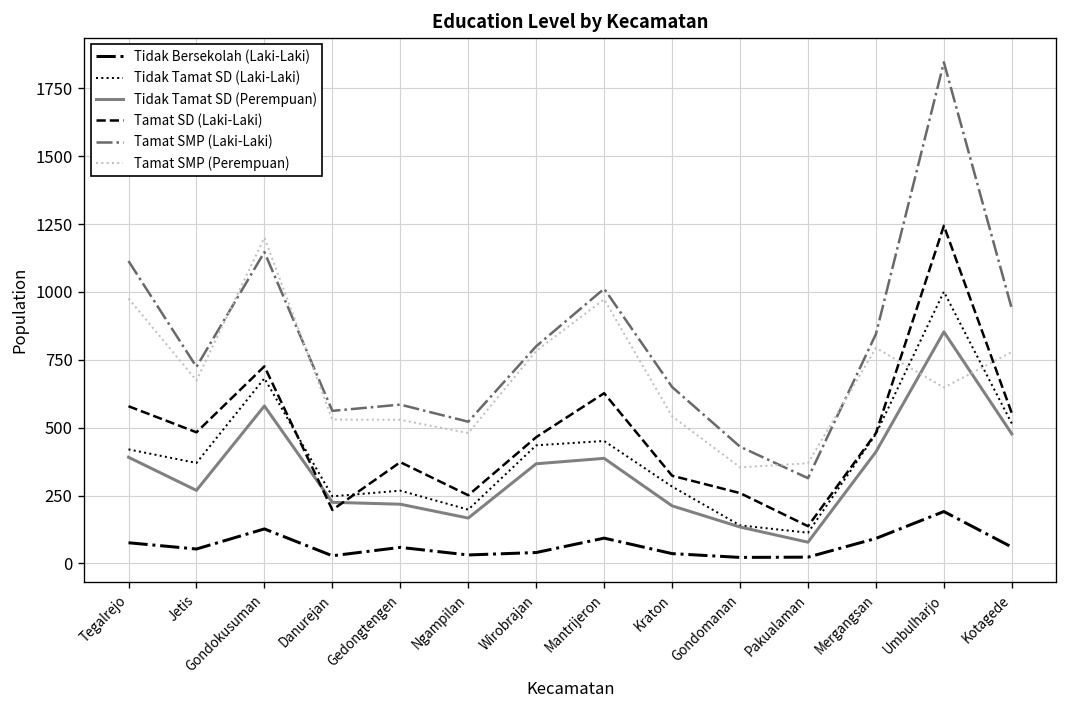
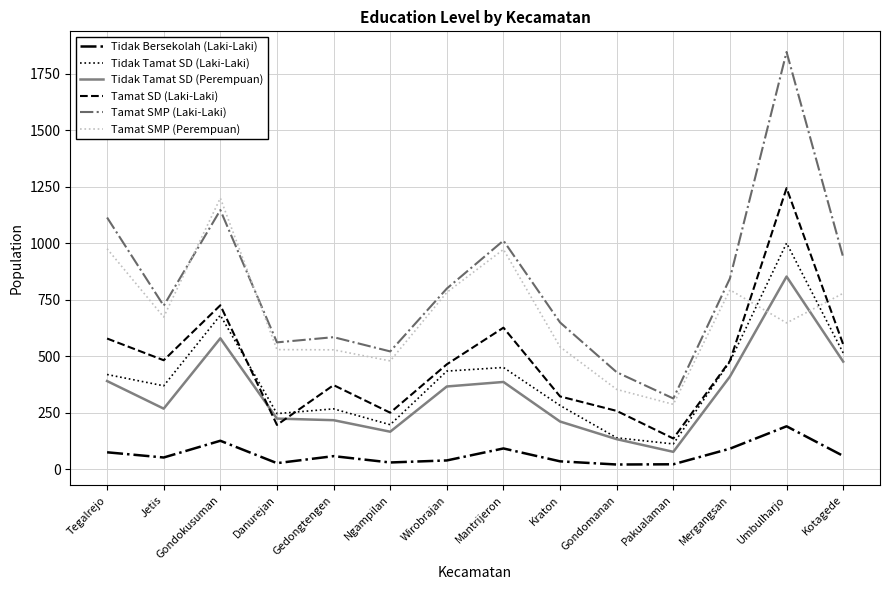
  {
    "Tamat SMP (Perempuan)": {
      "Tegalrejo": 980,
      "Jetis": 670,
      "Gondokusuman": 1200,
      "Danurejan": 530,
      "Gedongtengen": 530,
      "Ngampilan": 480,
      "Wirobrajan": 780,
      "Mantrijeron": 970,
      "Kraton": 540,
      "Gondomanan": 350,
-     "Pakualaman": 370,
+     "Pakualaman": 290,
      "Mergangsan": 790,
      "Umbulharjo": 650,
      "Kotagede": 780
    }
  }
